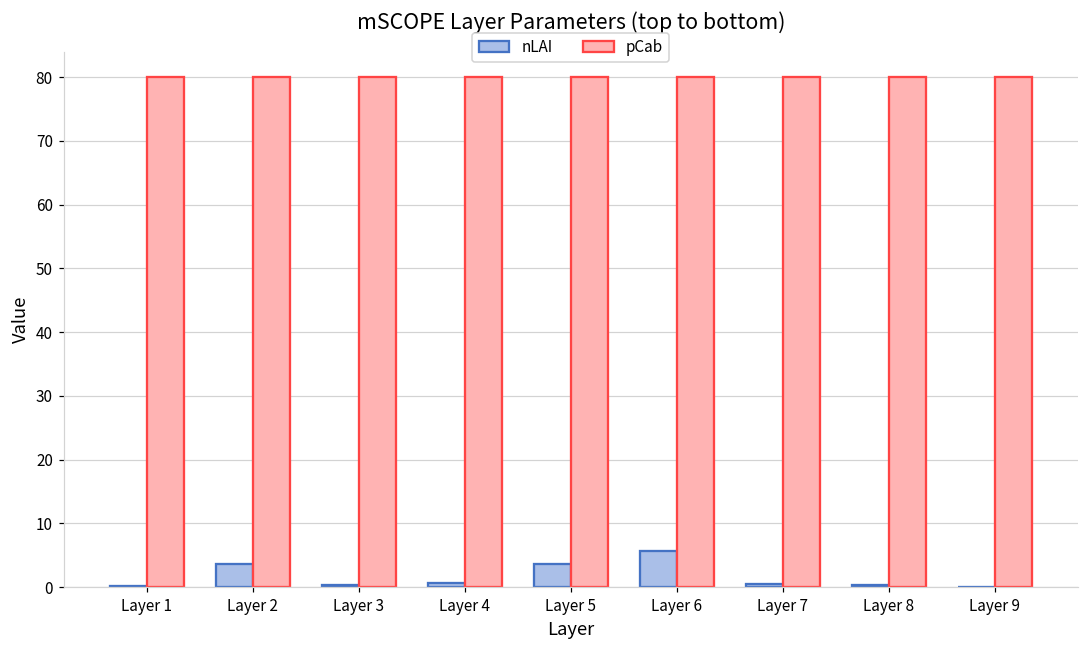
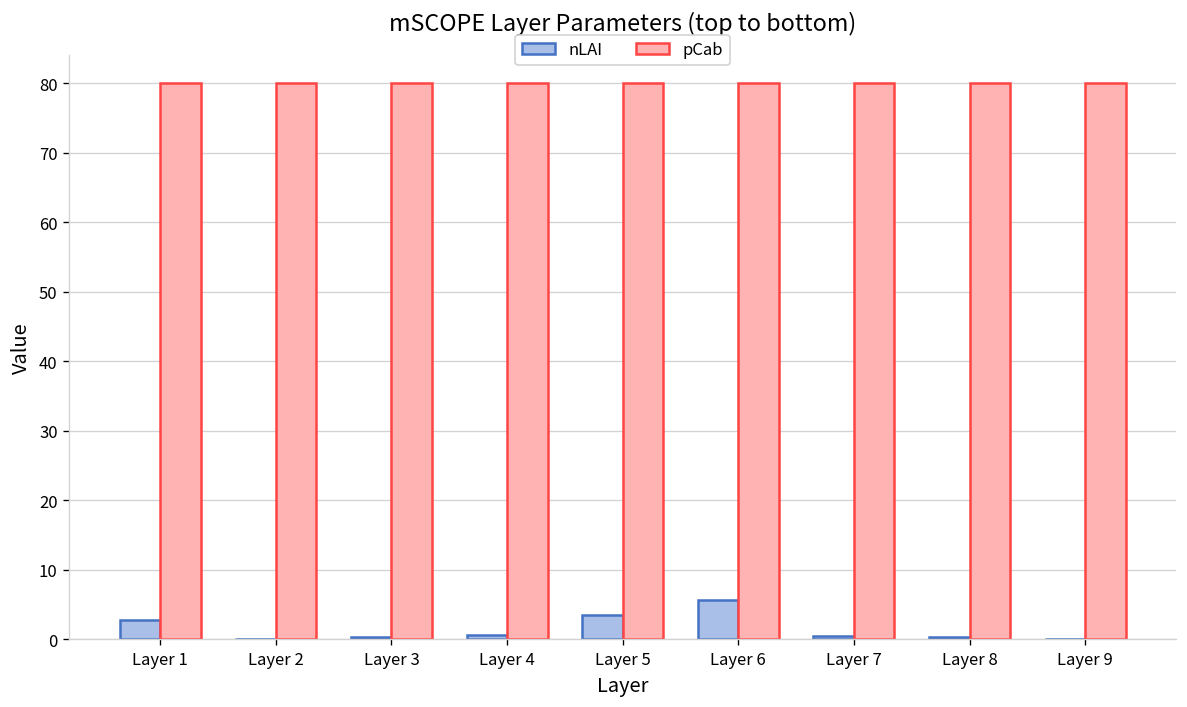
  {
    "nLAI": {
-     "Layer 1": 0,
-     "Layer 2": 4,
+     "Layer 1": 3,
+     "Layer 2": 0,
      "Layer 4": 1,
      "Layer 5": 4,
      "Layer 6": 6,
      "Layer 7": 0
    },
    "pCab": {
      "Layer 1": 80,
      "Layer 2": 80,
      "Layer 3": 80,
      "Layer 4": 80,
      "Layer 5": 80,
      "Layer 6": 80,
      "Layer 7": 80,
      "Layer 8": 80,
      "Layer 9": 80
    }
  }
